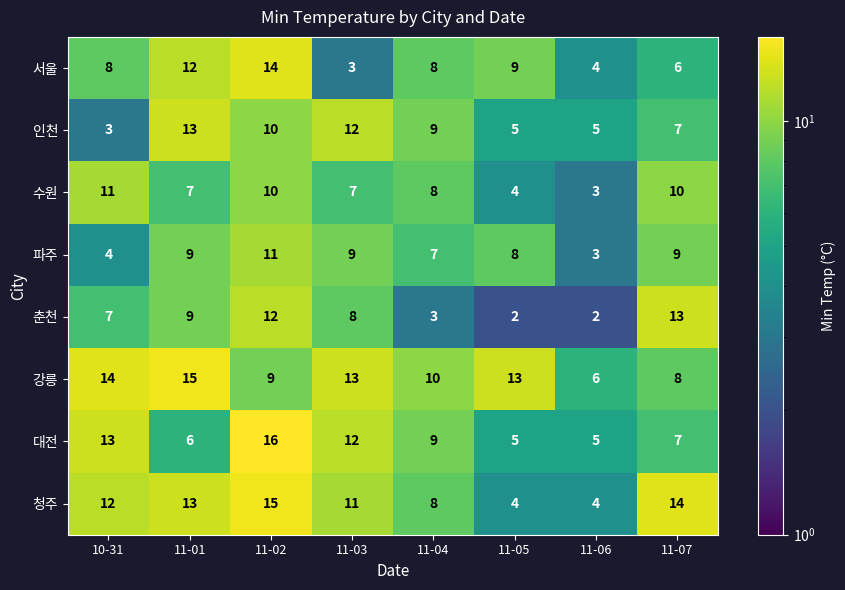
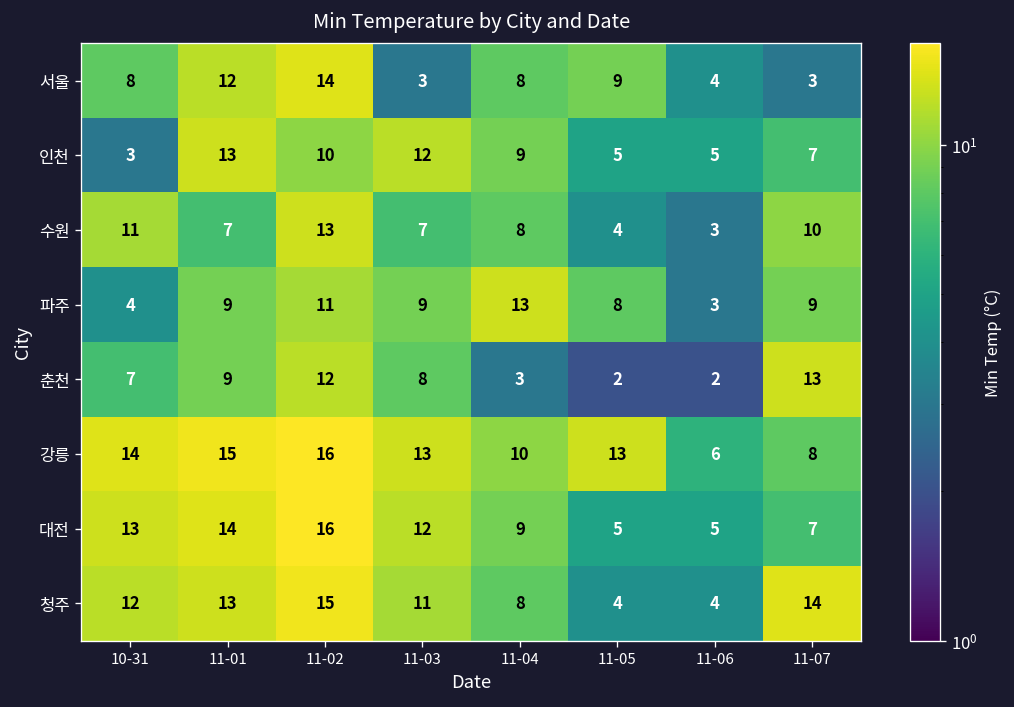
  {
    "서울": {
      "10-31": 8,
      "11-01": 12,
      "11-02": 14,
      "11-03": 3,
      "11-04": 8,
      "11-05": 9,
      "11-06": 4,
-     "11-07": 6
+     "11-07": 3
    },
    "인천": {
      "10-31": 3,
      "11-01": 13,
      "11-02": 10,
      "11-03": 12,
      "11-04": 9,
      "11-05": 5,
      "11-06": 5,
      "11-07": 7
    },
    "수원": {
      "10-31": 11,
      "11-01": 7,
-     "11-02": 10,
+     "11-02": 13,
      "11-03": 7,
      "11-04": 8,
      "11-05": 4,
      "11-06": 3,
      "11-07": 10
    },
    "파주": {
      "10-31": 4,
      "11-01": 9,
      "11-02": 11,
      "11-03": 9,
-     "11-04": 7,
+     "11-04": 13,
      "11-05": 8,
      "11-06": 3,
      "11-07": 9
    },
    "춘천": {
      "10-31": 7,
      "11-01": 9,
      "11-02": 12,
      "11-03": 8,
      "11-04": 3,
      "11-05": 2,
      "11-06": 2,
      "11-07": 13
    },
    "강릉": {
      "10-31": 14,
      "11-01": 15,
-     "11-02": 9,
+     "11-02": 16,
      "11-03": 13,
      "11-04": 10,
      "11-05": 13,
      "11-06": 6,
      "11-07": 8
    },
    "대전": {
      "10-31": 13,
-     "11-01": 6,
+     "11-01": 14,
      "11-02": 16,
      "11-03": 12,
      "11-04": 9,
      "11-05": 5,
      "11-06": 5,
      "11-07": 7
    },
    "청주": {
      "10-31": 12,
      "11-01": 13,
      "11-02": 15,
      "11-03": 11,
      "11-04": 8,
      "11-05": 4,
      "11-06": 4,
      "11-07": 14
    }
  }
